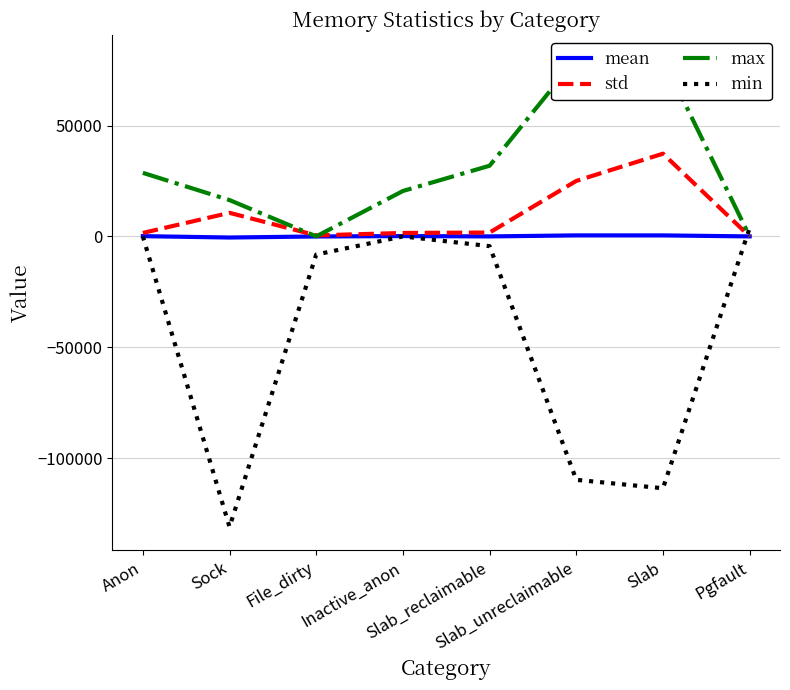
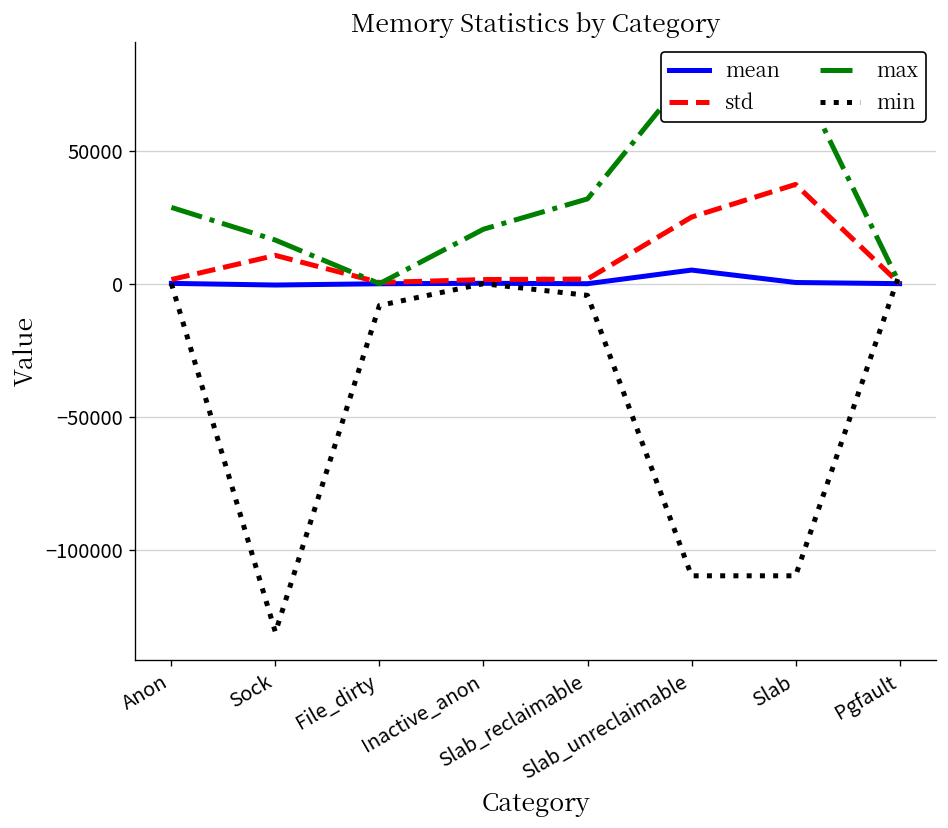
  {
    "mean": {
      "Sock": -1000,
      "Slab_reclaimable": 0,
-     "Slab_unreclaimable": 0,
+     "Slab_unreclaimable": 5000,
      "Slab": 0
    },
    "std": {
      "Anon": 2000,
      "Sock": 11000,
      "Inactive_anon": 2000,
      "Slab_reclaimable": 2000,
      "Slab_unreclaimable": 25000,
      "Slab": 37000
    },
    "max": {
      "Anon": 29000,
      "Sock": 16000,
      "Inactive_anon": 20000,
      "Slab_reclaimable": 32000
    },
    "min": {
      "Sock": -131000,
      "File_dirty": -8000,
      "Slab_reclaimable": -4000,
      "Slab_unreclaimable": -110000,
-     "Slab": -114000,
+     "Slab": -110000,
      "Pgfault": 4000
    }
  }
